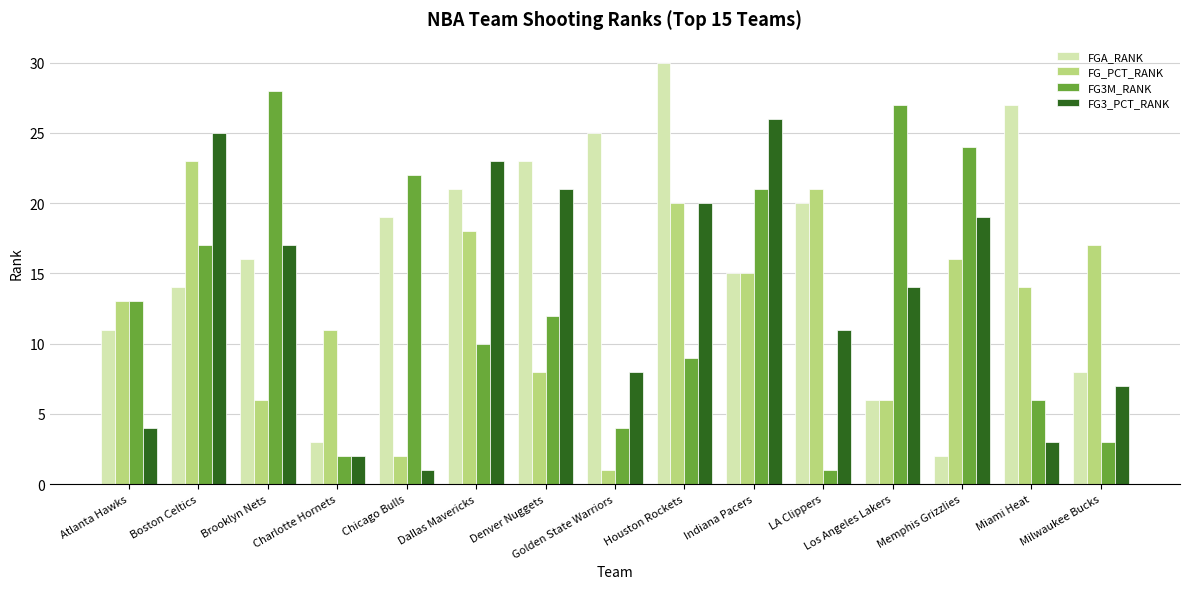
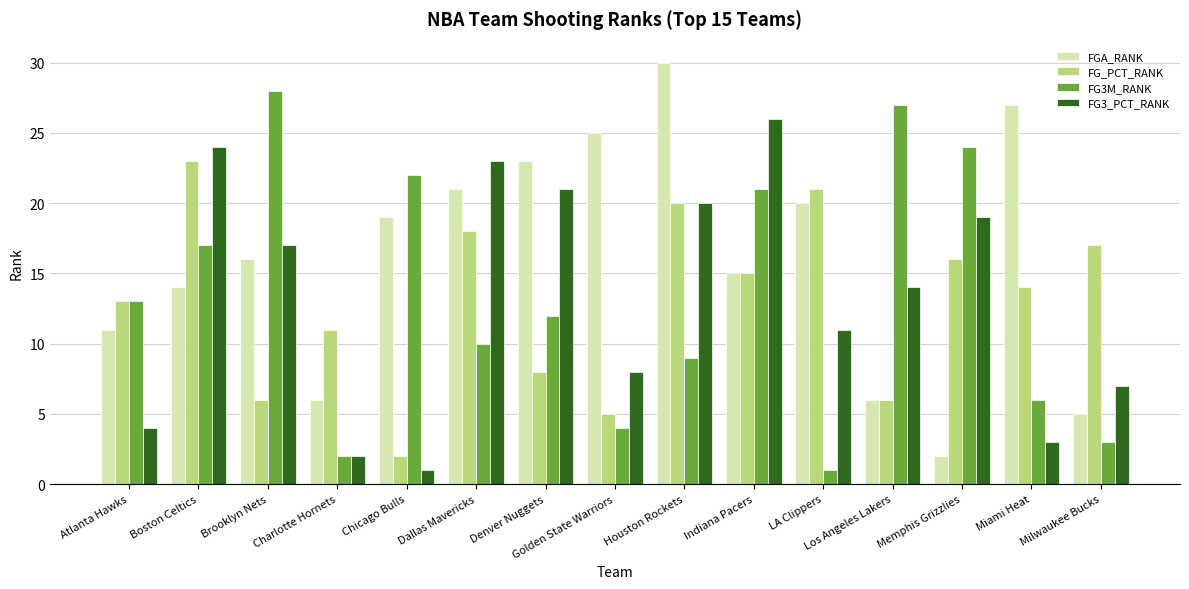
  {
    "FGA_RANK": {
      "Atlanta Hawks": 11,
      "Boston Celtics": 14,
      "Brooklyn Nets": 16,
-     "Charlotte Hornets": 3,
+     "Charlotte Hornets": 6,
      "Chicago Bulls": 19,
      "Dallas Mavericks": 21,
      "Denver Nuggets": 23,
      "Golden State Warriors": 25,
      "Houston Rockets": 30,
      "Indiana Pacers": 15,
      "LA Clippers": 20,
      "Los Angeles Lakers": 6,
      "Memphis Grizzlies": 2,
      "Miami Heat": 27,
-     "Milwaukee Bucks": 8
+     "Milwaukee Bucks": 5
    },
    "FG_PCT_RANK": {
      "Atlanta Hawks": 13,
      "Boston Celtics": 23,
      "Brooklyn Nets": 6,
      "Charlotte Hornets": 11,
      "Chicago Bulls": 2,
      "Dallas Mavericks": 18,
      "Denver Nuggets": 8,
-     "Golden State Warriors": 1,
+     "Golden State Warriors": 5,
      "Houston Rockets": 20,
      "Indiana Pacers": 15,
      "LA Clippers": 21,
      "Los Angeles Lakers": 6,
      "Memphis Grizzlies": 16,
      "Miami Heat": 14,
      "Milwaukee Bucks": 17
    },
    "FG3M_RANK": {
      "Atlanta Hawks": 13,
      "Boston Celtics": 17,
      "Brooklyn Nets": 28,
      "Charlotte Hornets": 2,
      "Chicago Bulls": 22,
      "Dallas Mavericks": 10,
      "Denver Nuggets": 12,
      "Golden State Warriors": 4,
      "Houston Rockets": 9,
      "Indiana Pacers": 21,
      "LA Clippers": 1,
      "Los Angeles Lakers": 27,
      "Memphis Grizzlies": 24,
      "Miami Heat": 6,
      "Milwaukee Bucks": 3
    },
    "FG3_PCT_RANK": {
      "Atlanta Hawks": 4,
-     "Boston Celtics": 25,
+     "Boston Celtics": 24,
      "Brooklyn Nets": 17,
      "Charlotte Hornets": 2,
      "Chicago Bulls": 1,
      "Dallas Mavericks": 23,
      "Denver Nuggets": 21,
      "Golden State Warriors": 8,
      "Houston Rockets": 20,
      "Indiana Pacers": 26,
      "LA Clippers": 11,
      "Los Angeles Lakers": 14,
      "Memphis Grizzlies": 19,
      "Miami Heat": 3,
      "Milwaukee Bucks": 7
    }
  }
